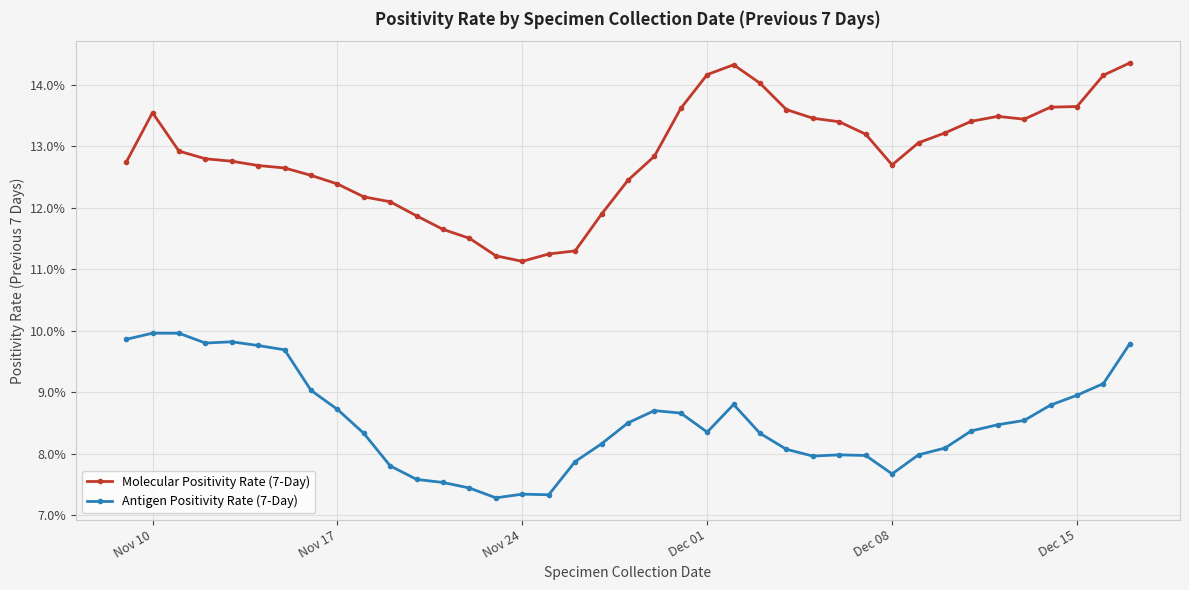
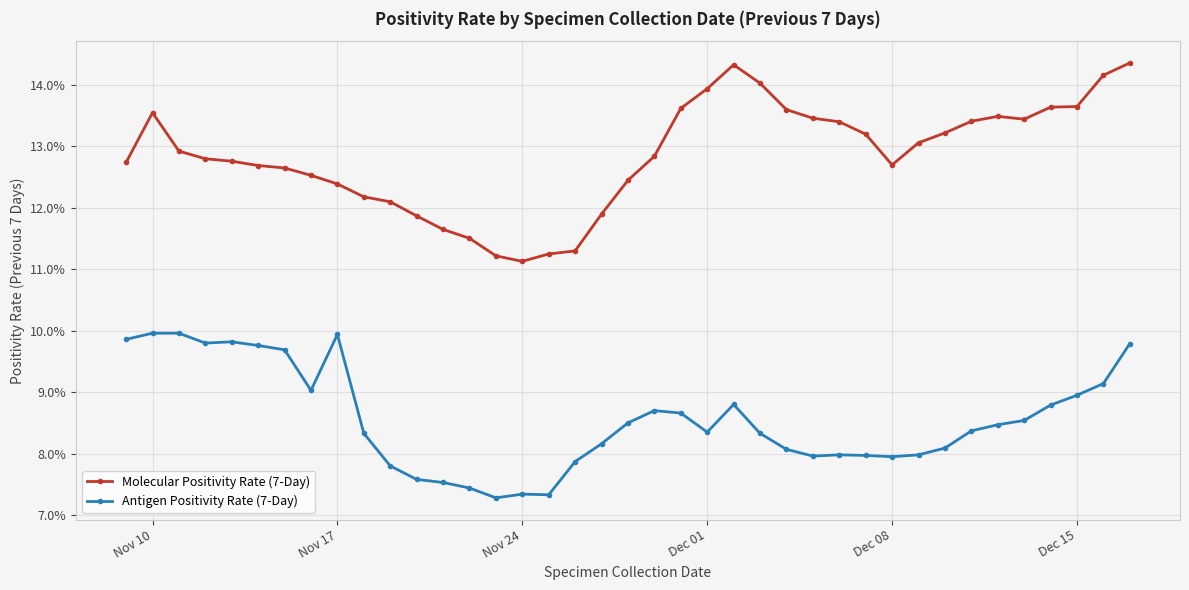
  {
    "Molecular Positivity Rate (7-Day)": {
      "Nov 10": "13.6%",
      "Nov 17": "12.4%",
      "Nov 24": "11.1%",
-     "Dec 01": "14.2%",
+     "Dec 01": "13.9%",
      "Dec 08": "12.7%",
      "Dec 15": "13.7%"
    },
    "Antigen Positivity Rate (7-Day)": {
      "Nov 10": "10.0%",
-     "Nov 17": "8.7%",
+     "Nov 17": "9.9%",
      "Nov 24": "7.3%",
      "Dec 01": "8.4%",
-     "Dec 08": "7.7%",
+     "Dec 08": "8.0%",
      "Dec 15": "9.0%"
    }
  }
